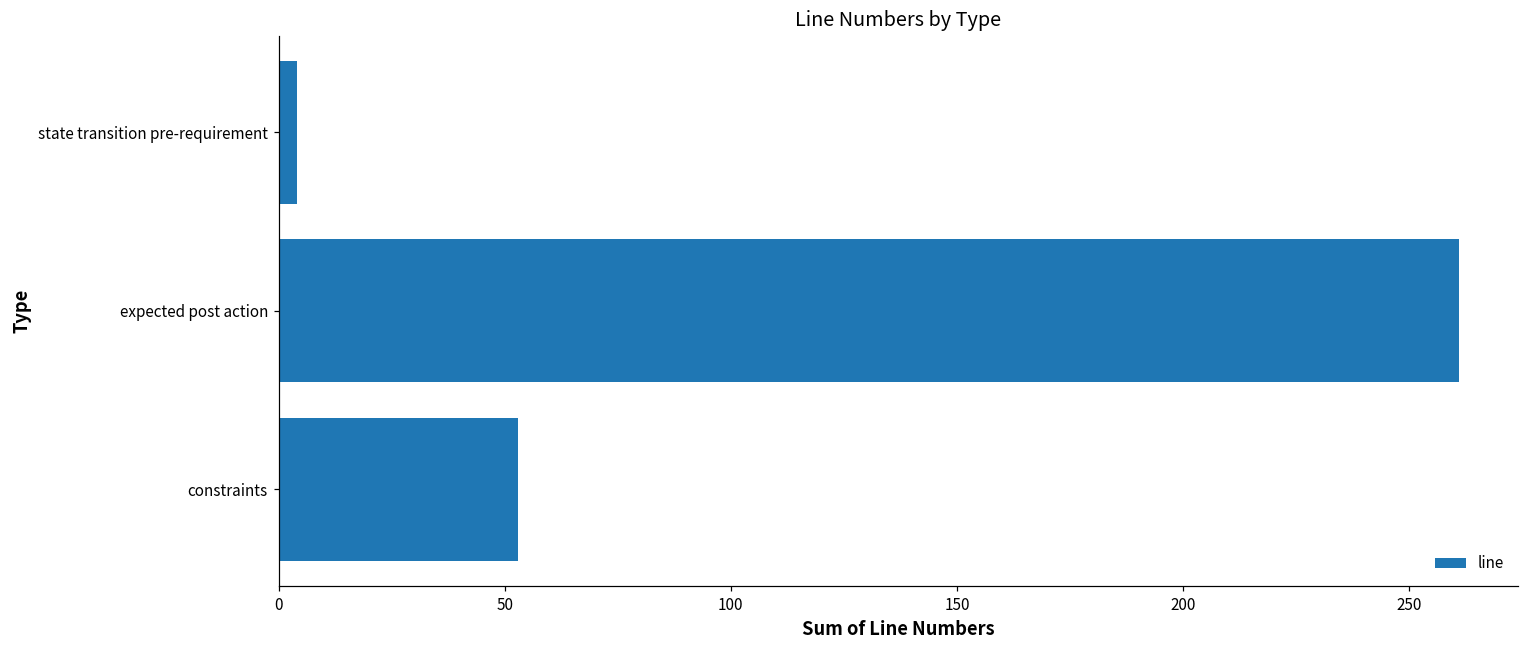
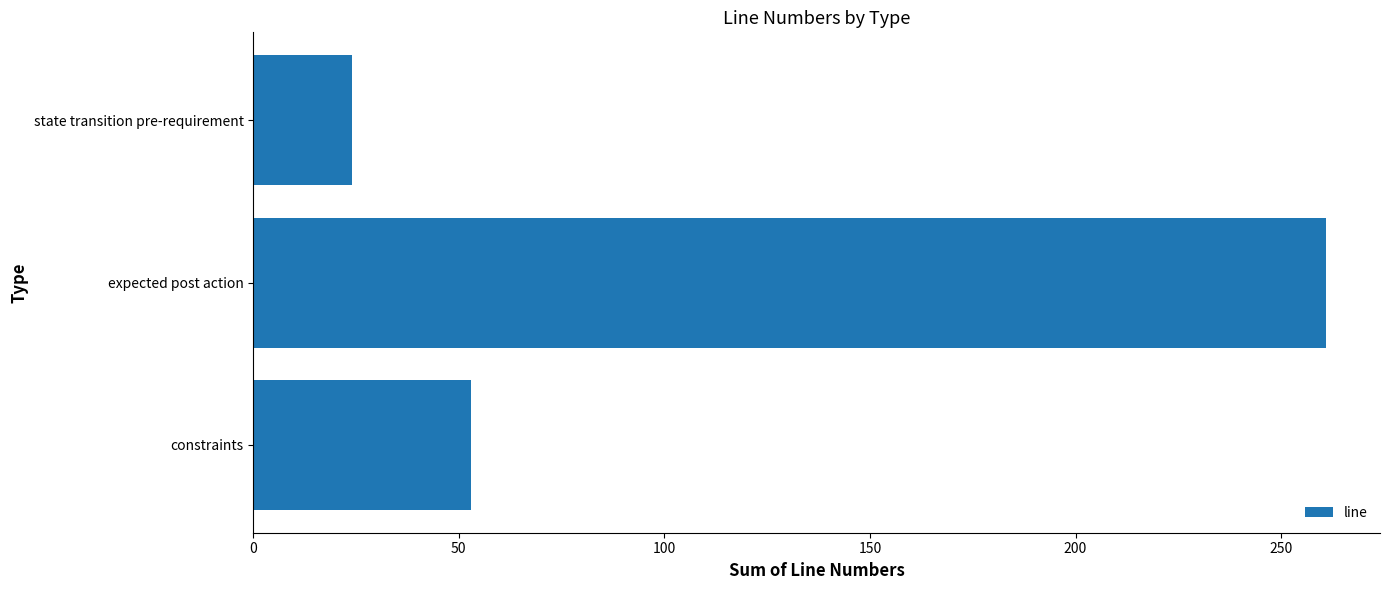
  {
-   "state transition pre-requirement": 4,
+   "state transition pre-requirement": 24,
    "expected post action": 261,
    "constraints": 53
  }
